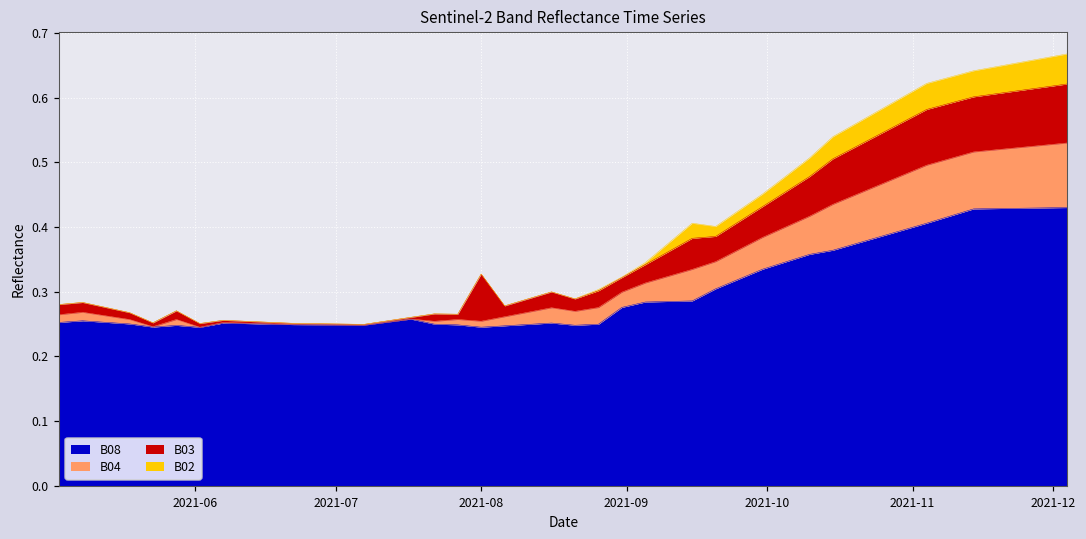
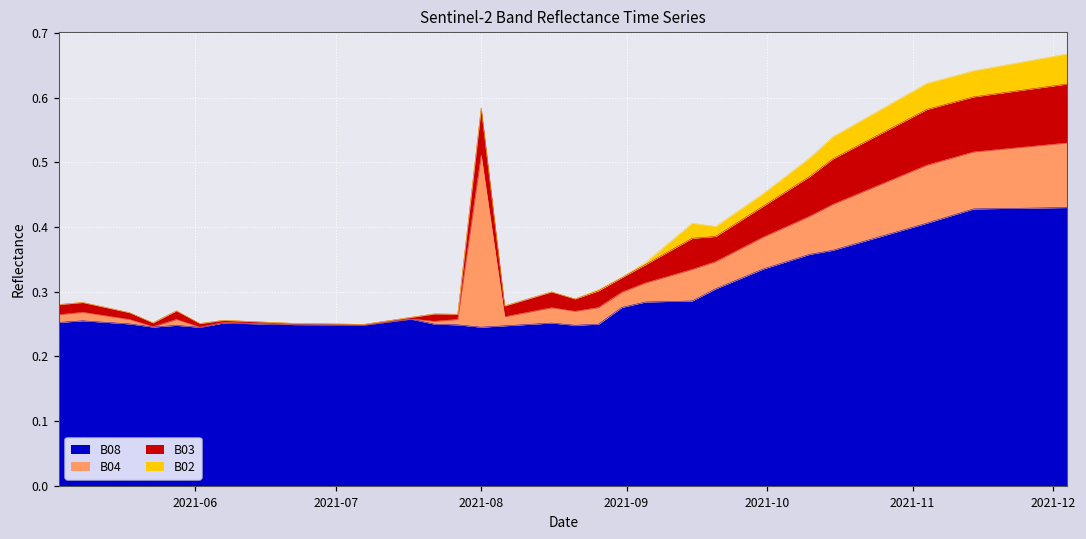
  {
    "B08": {
      "2021-08": 0.25
    },
    "B04": {
-     "2021-08": 0.01
+     "2021-08": 0.27
    }
  }
